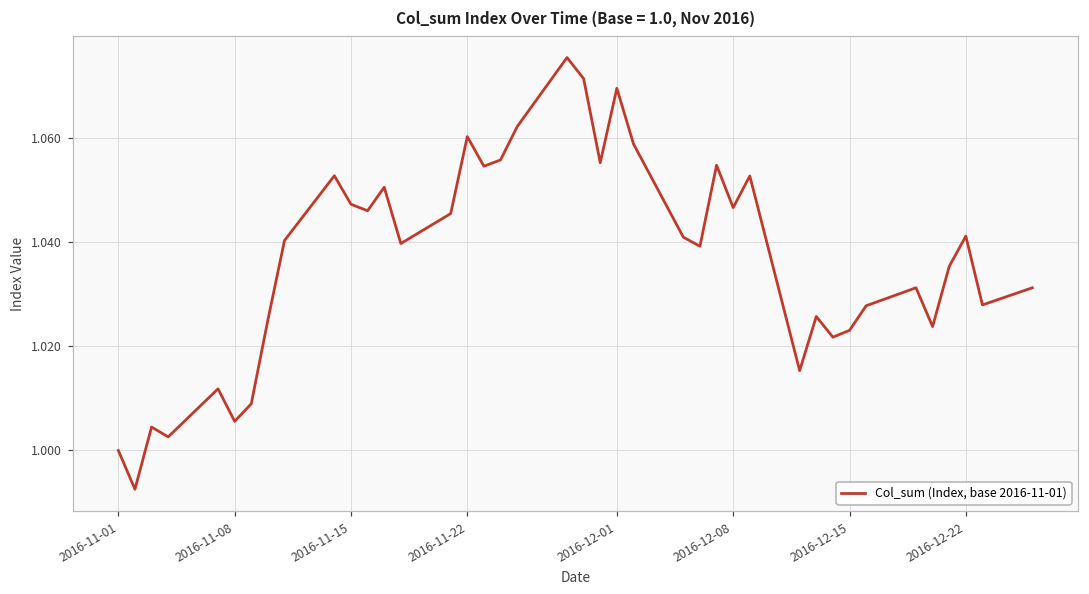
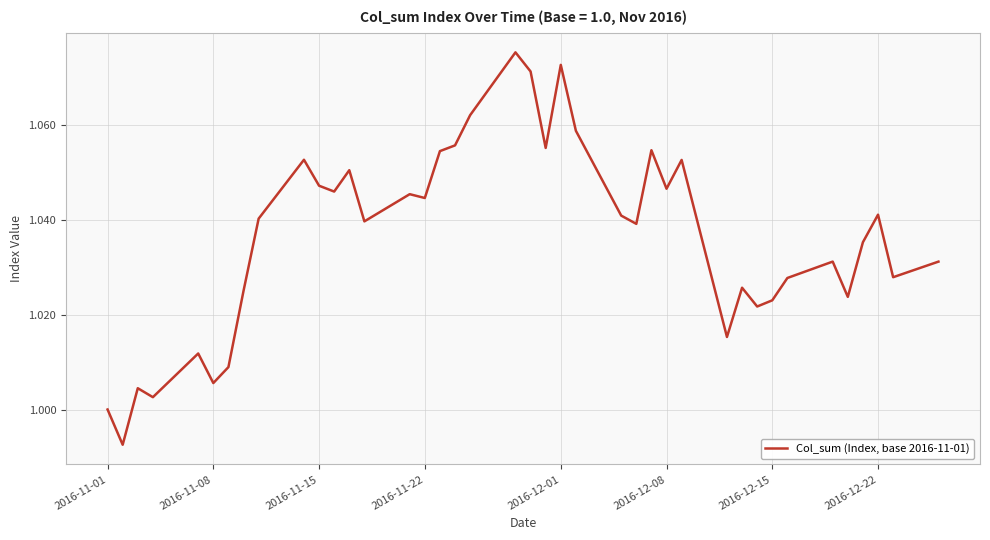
  {
    "2016-11-01": 1.000,
    "2016-11-08": 1.006,
    "2016-11-15": 1.047,
-   "2016-11-22": 1.060,
-   "2016-12-01": 1.070,
+   "2016-11-22": 1.045,
+   "2016-12-01": 1.073,
    "2016-12-08": 1.047,
    "2016-12-15": 1.023,
    "2016-12-22": 1.041
  }
